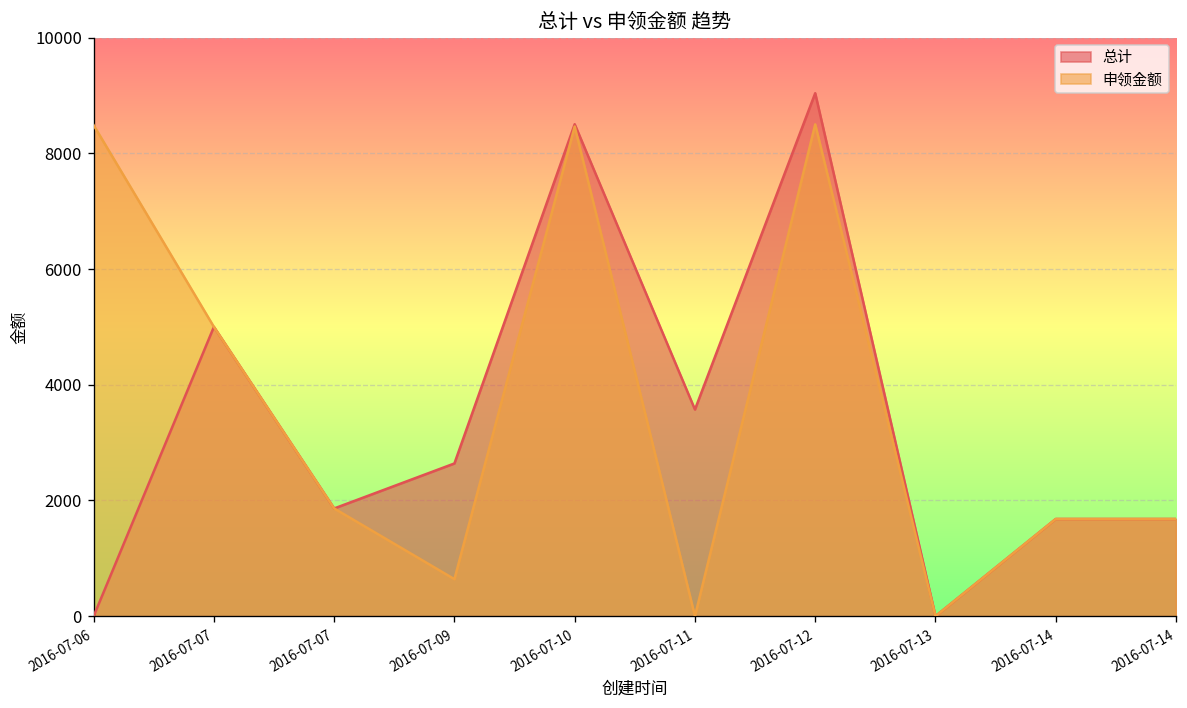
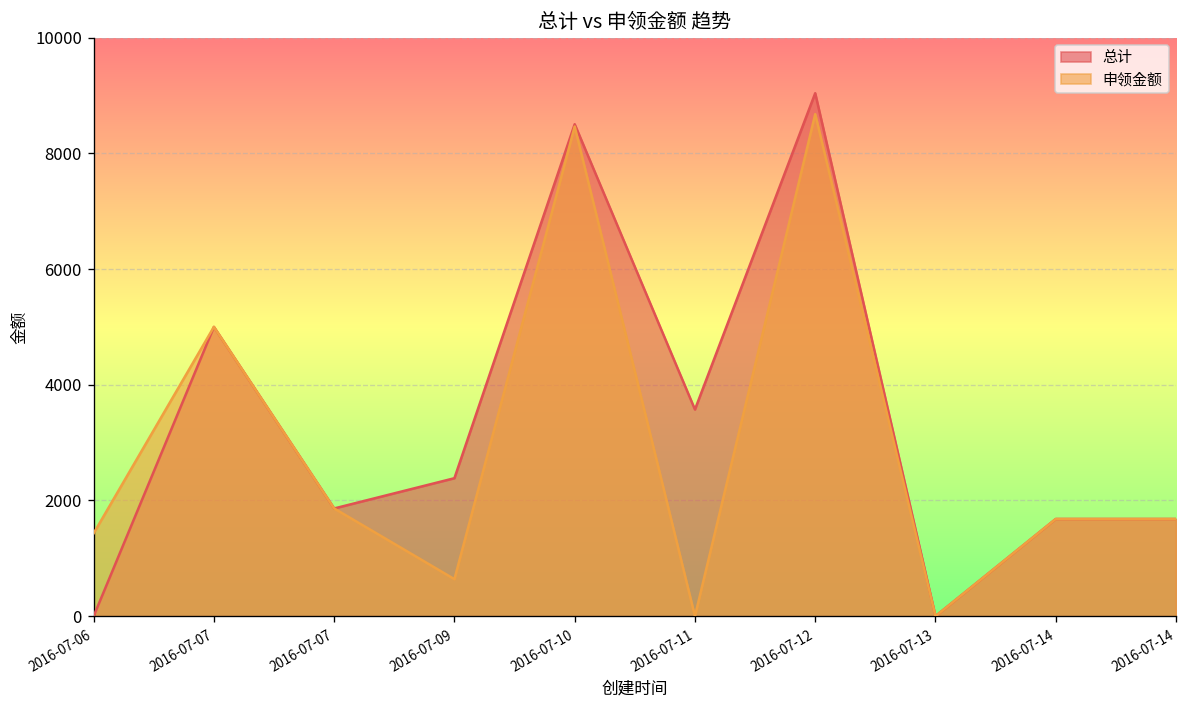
  {
    "总计": {
      "2016-07-06": 0,
-     "2016-07-09": 2600,
+     "2016-07-09": 2400,
      "2016-07-11": 3600,
      "2016-07-12": 9000
    },
    "申领金额": {
-     "2016-07-06": 8500,
+     "2016-07-06": 1400,
      "2016-07-09": 600,
      "2016-07-11": 0,
-     "2016-07-12": 8500
+     "2016-07-12": 8700
    }
  }
